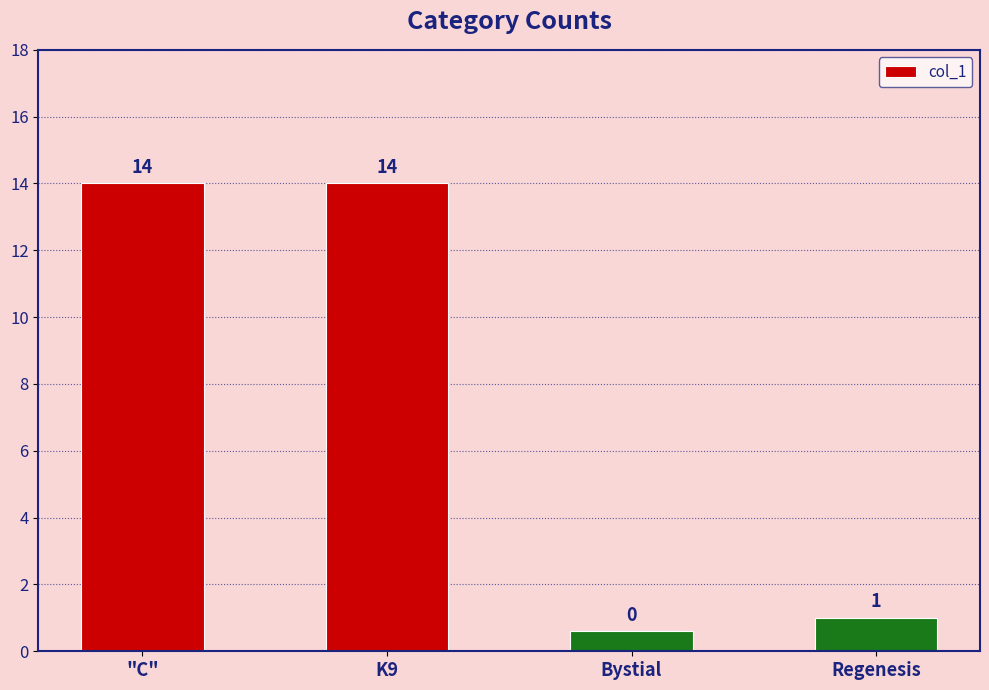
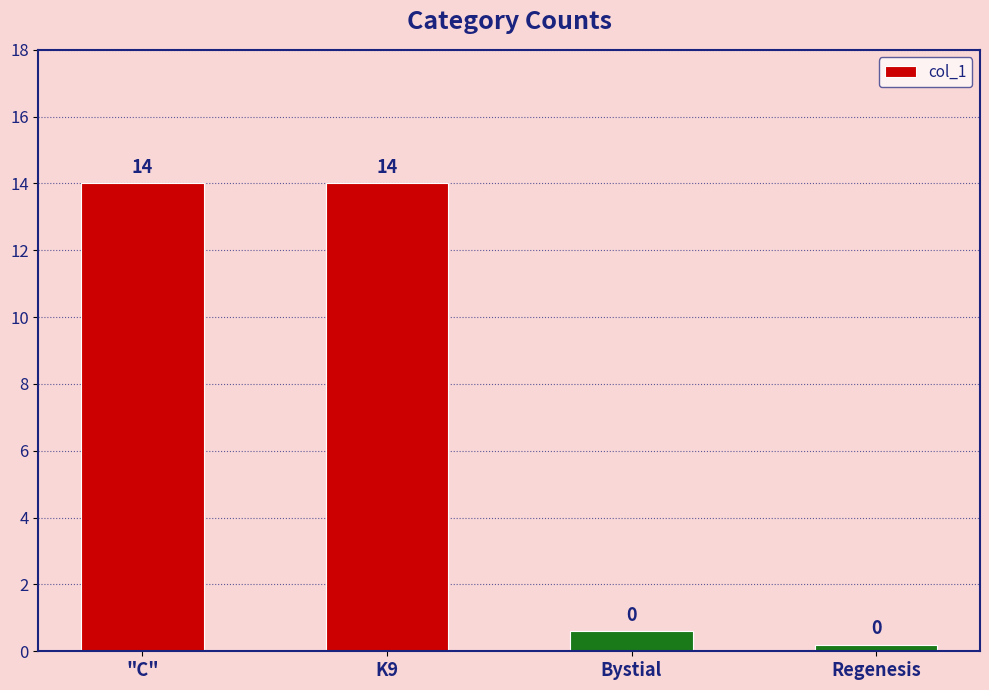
  {
    "\"C\"": 14,
    "K9": 14,
-   "Regenesis": 1
+   "Regenesis": 0
  }
